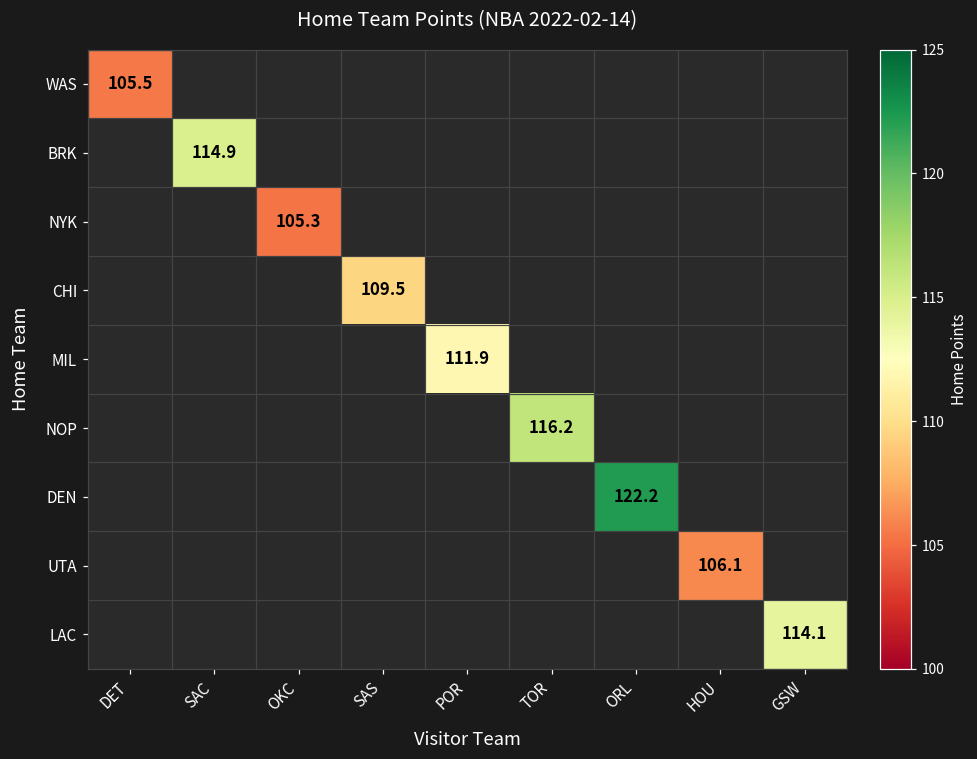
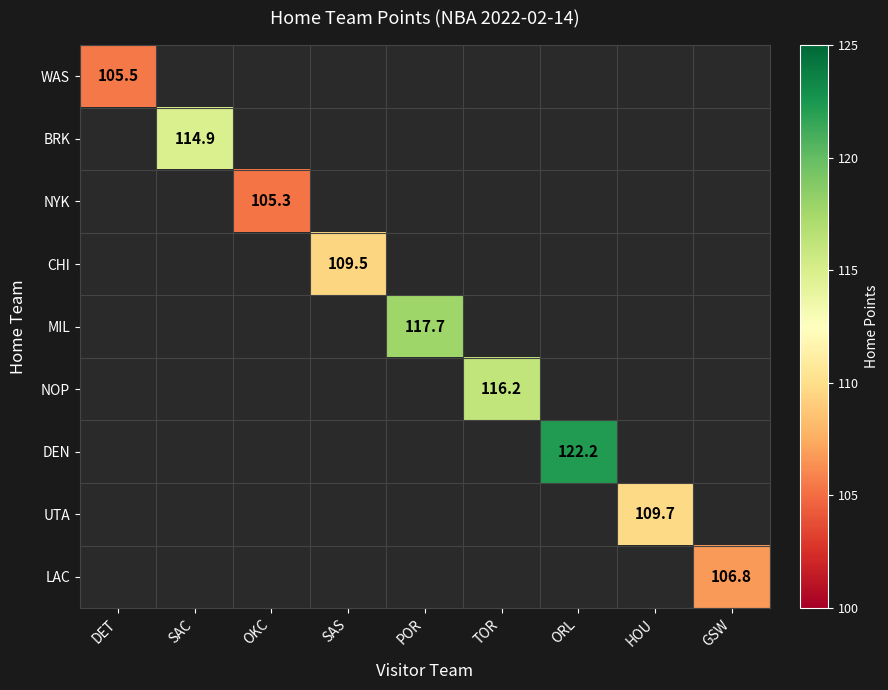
  {
    "WAS": {
      "DET": 105.5
    },
    "BRK": {
      "SAC": 114.9
    },
    "NYK": {
      "OKC": 105.3
    },
    "CHI": {
      "SAS": 109.5
    },
    "MIL": {
-     "POR": 111.9
+     "POR": 117.7
    },
    "NOP": {
      "TOR": 116.2
    },
    "DEN": {
      "ORL": 122.2
    },
    "UTA": {
-     "HOU": 106.1
+     "HOU": 109.7
    },
    "LAC": {
-     "GSW": 114.1
+     "GSW": 106.8
    }
  }
